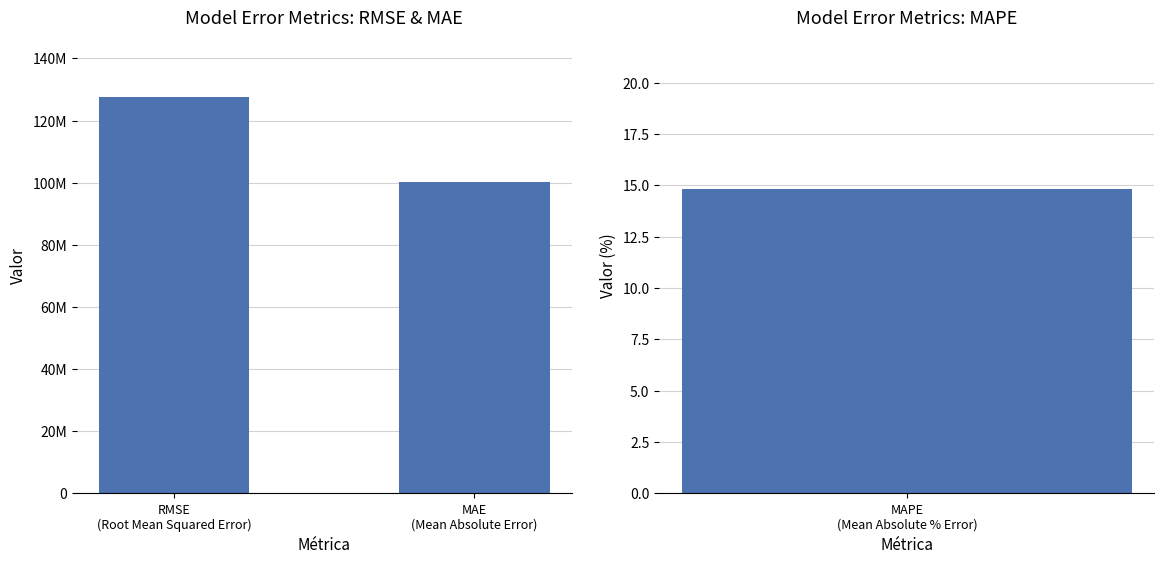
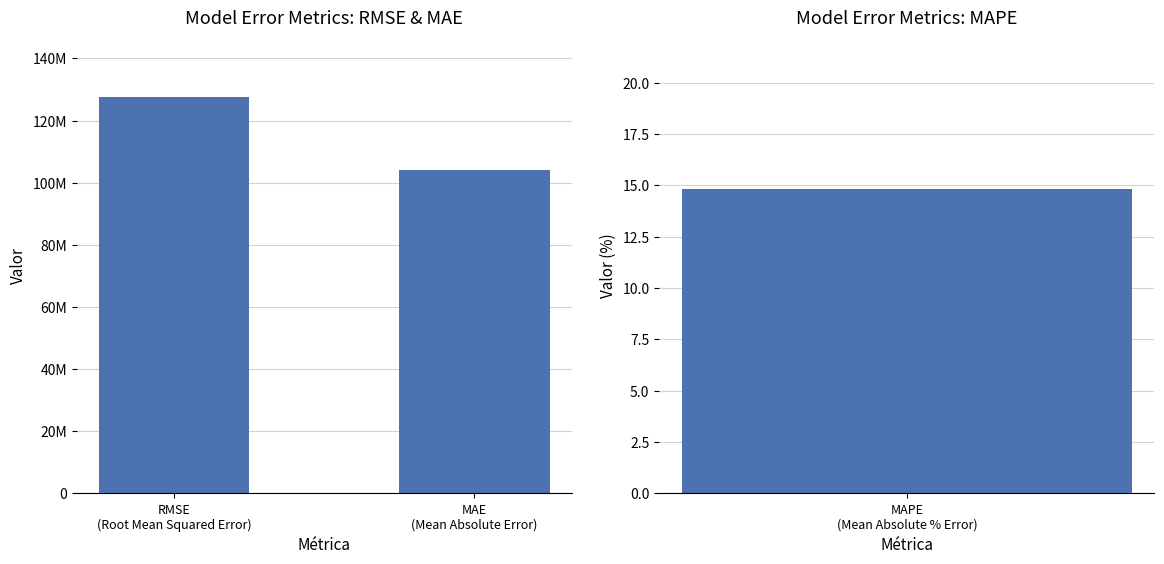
  {
    "Model Error Metrics: RMSE & MAE": {
      "RMSE (Root Mean Squared Error)": 128000000,
-     "MAE (Mean Absolute Error)": 100000000
+     "MAE (Mean Absolute Error)": 104000000
    },
    "Model Error Metrics: MAPE": {
      "MAPE (Mean Absolute % Error)": 14.8
    }
  }
